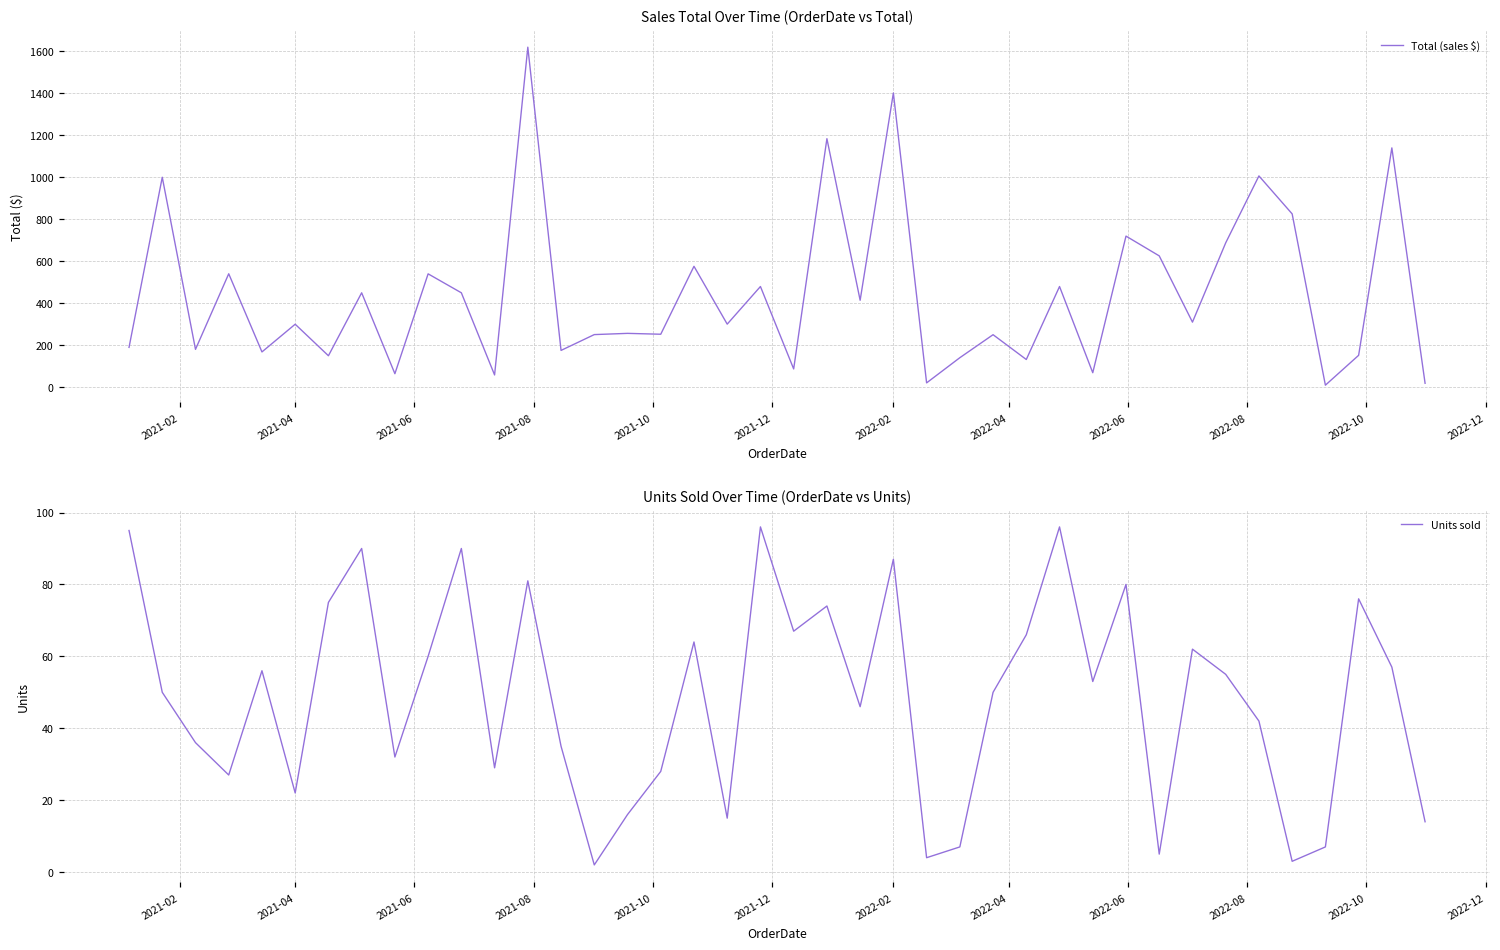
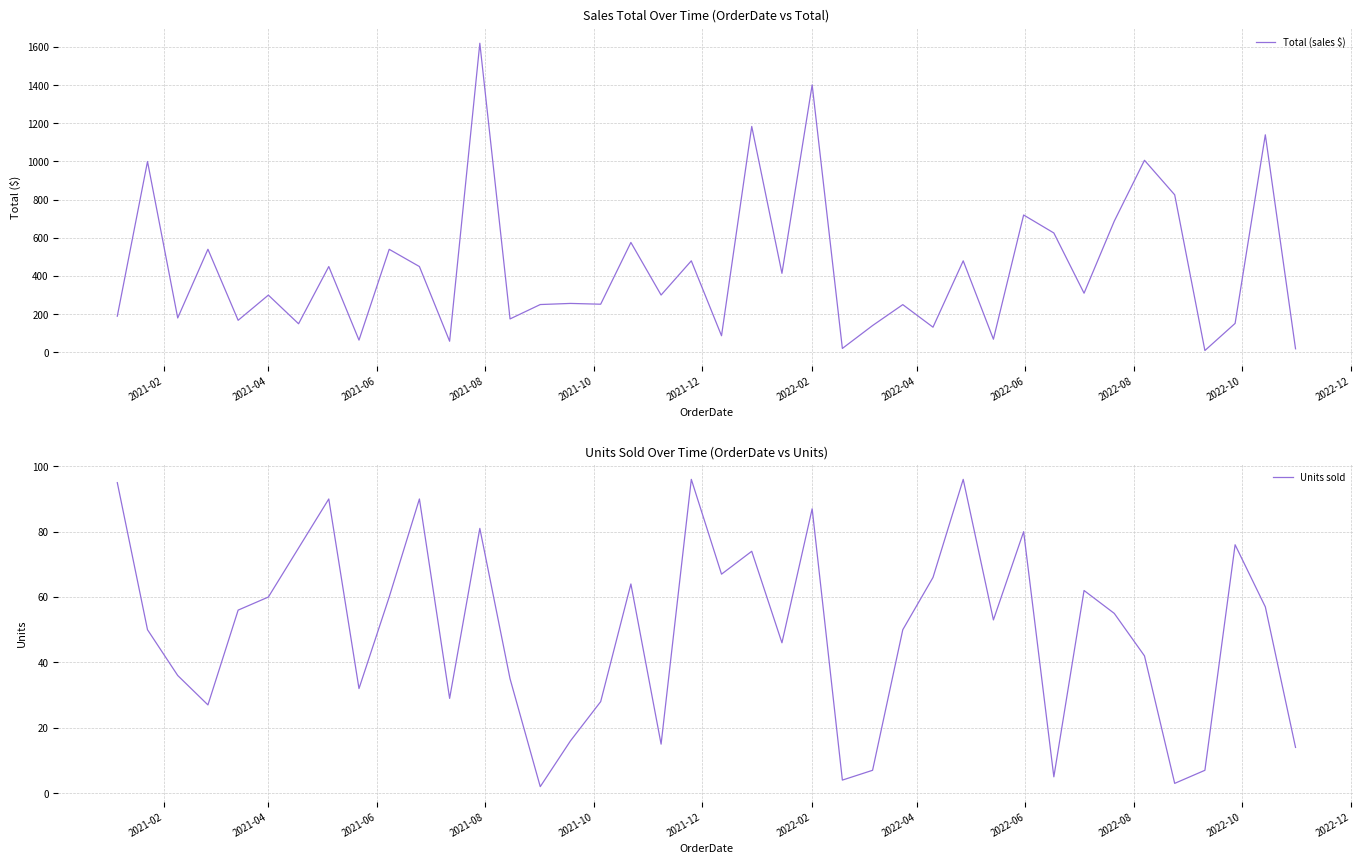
  {
    "Sales Total Over Time (OrderDate vs Total)": {
      "2021-04": 300,
      "2022-02": 1400
    },
    "Units Sold Over Time (OrderDate vs Units)": {
-     "2021-04": 22,
+     "2021-04": 60,
      "2022-02": 87
    }
  }
